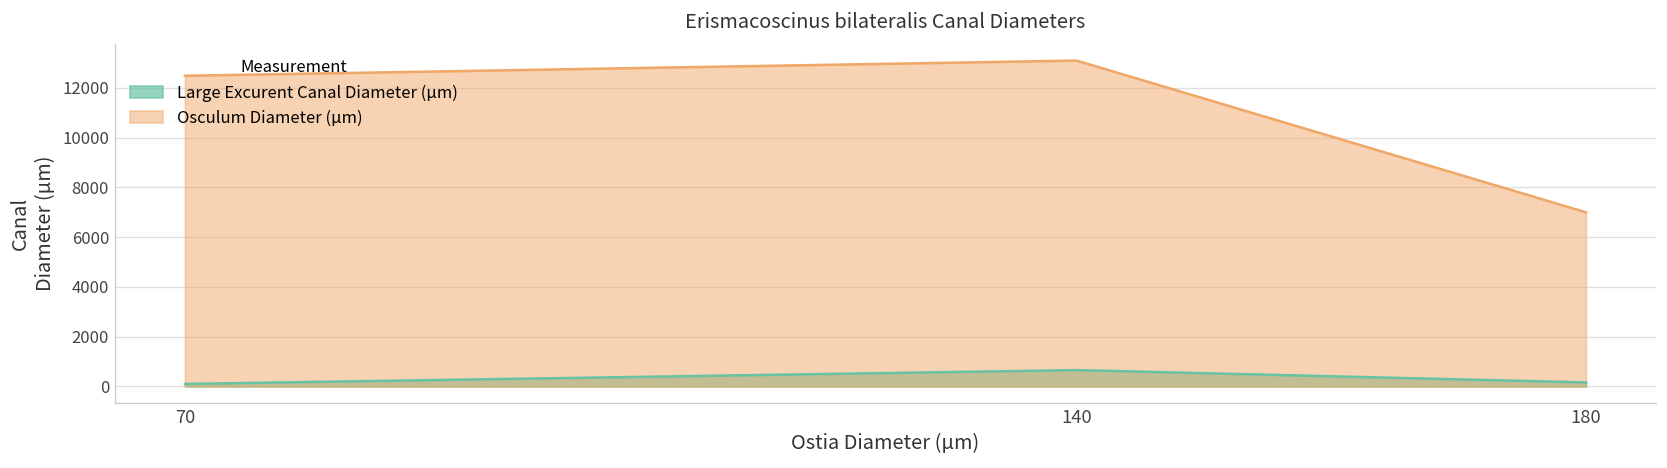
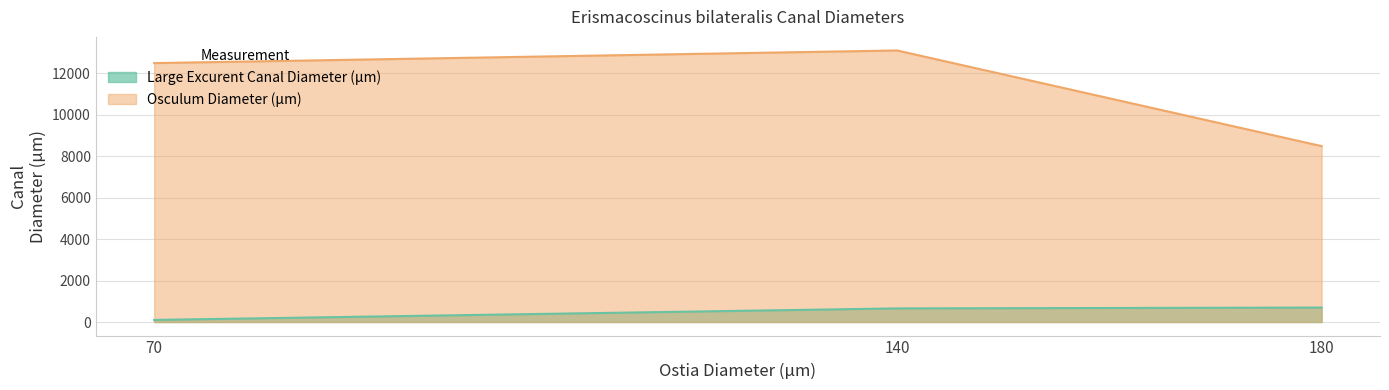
  {
    "Large Excurent Canal Diameter (µm)": {
      "70": 100,
      "140": 700,
-     "180": 200
+     "180": 700
    },
    "Osculum Diameter (µm)": {
      "70": 12500,
      "140": 13100,
-     "180": 7000
+     "180": 8500
    }
  }
